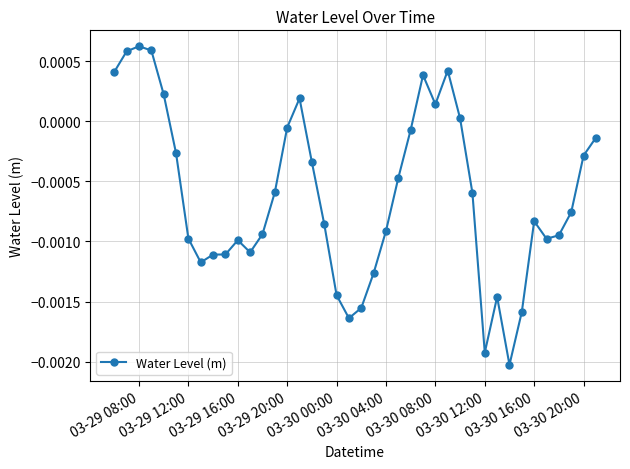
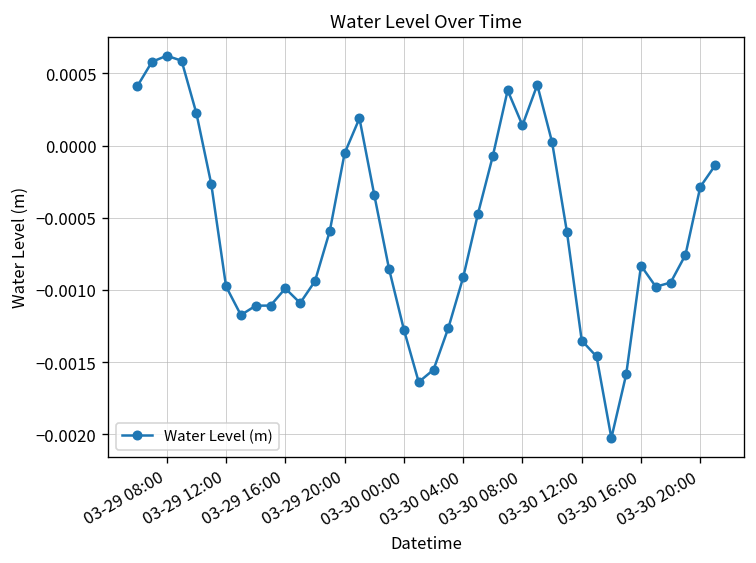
  {
    "03-29 08:00": 0.00062,
    "03-29 12:00": -0.00098,
    "03-29 16:00": -0.00099,
    "03-29 20:00": -0.00005,
-   "03-30 00:00": -0.00145,
+   "03-30 00:00": -0.00127,
    "03-30 04:00": -0.00091,
    "03-30 08:00": 0.00014,
-   "03-30 12:00": -0.00192,
+   "03-30 12:00": -0.00135,
    "03-30 16:00": -0.00083,
    "03-30 20:00": -0.00029
  }
